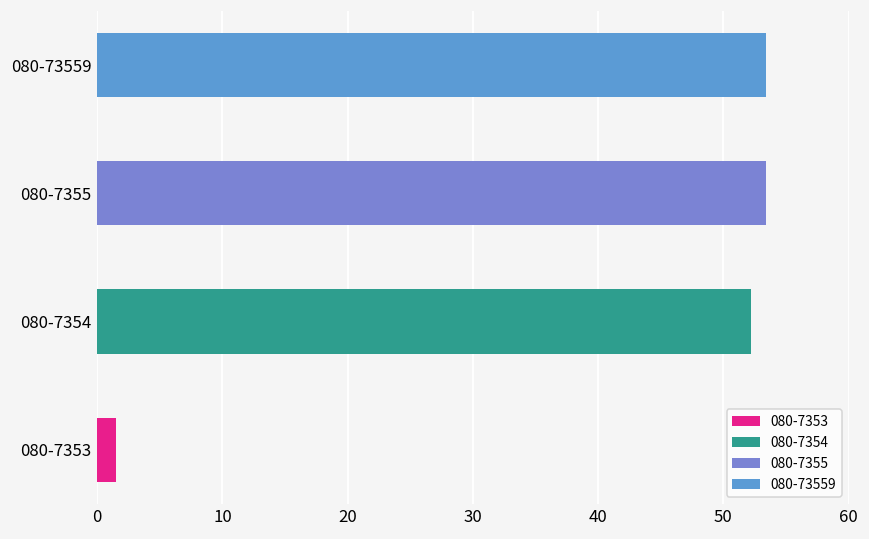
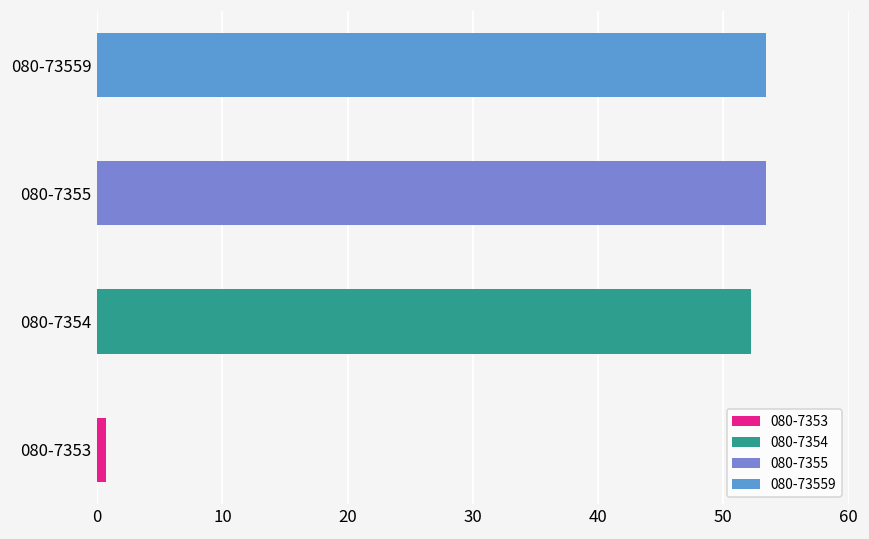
  {
    "080-73559": 53.4,
    "080-7355": 53.4,
    "080-7354": 52.2,
-   "080-7353": 1.5
+   "080-7353": 0.7
  }
